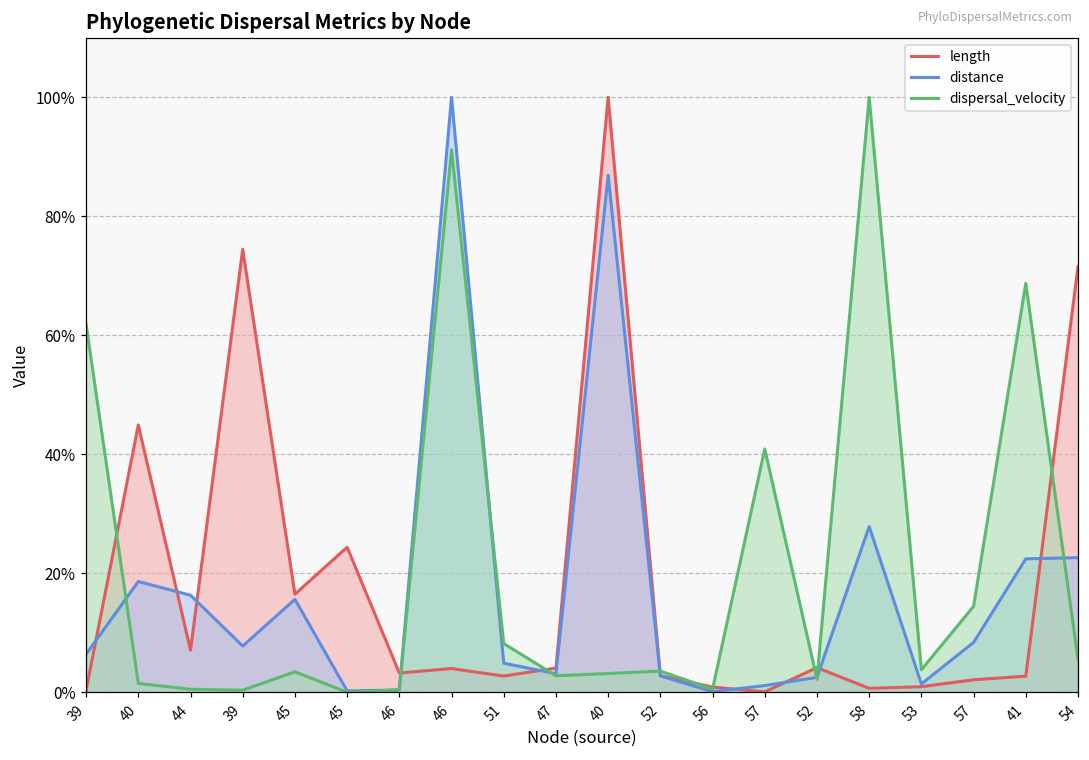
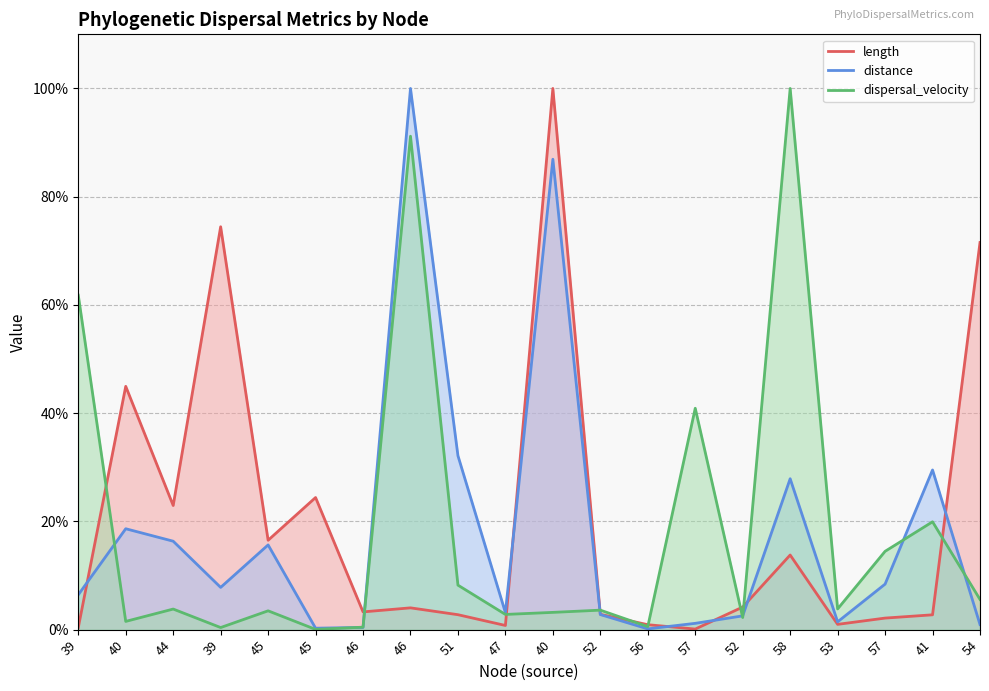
  {
    "length": {
-     "44": "7%",
+     "44": "23%",
      "51": "3%",
-     "47": "4%",
-     "58": "1%",
+     "47": "1%",
+     "58": "14%",
      "53": "1%",
      "41": "3%",
      "54": "72%"
    },
    "distance": {
      "44": "16%",
-     "51": "5%",
+     "51": "32%",
      "58": "28%",
      "53": "1%",
-     "41": "22%",
-     "54": "23%"
+     "41": "30%",
+     "54": "1%"
    },
    "dispersal_velocity": {
-     "44": "1%",
+     "44": "4%",
      "51": "8%",
      "58": "100%",
      "53": "4%",
-     "41": "69%",
+     "41": "20%",
      "54": "6%"
    }
  }
